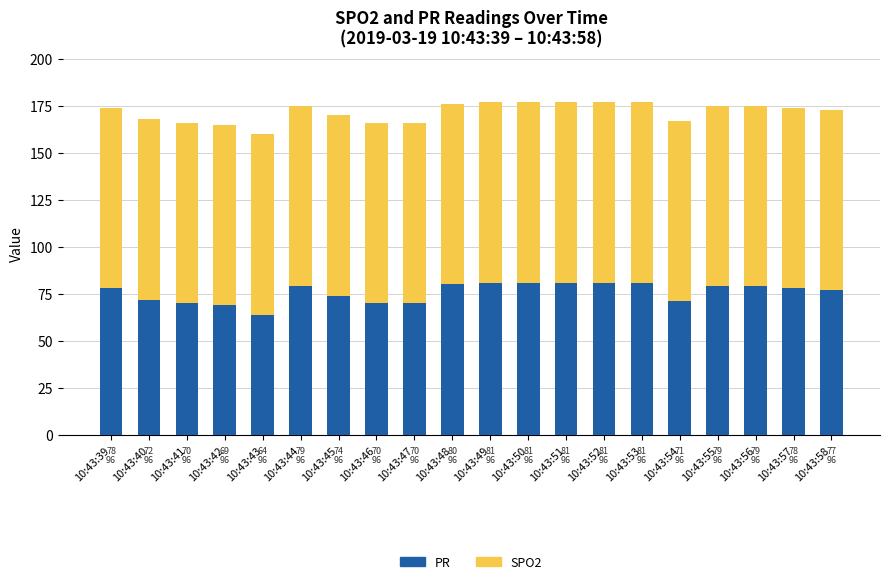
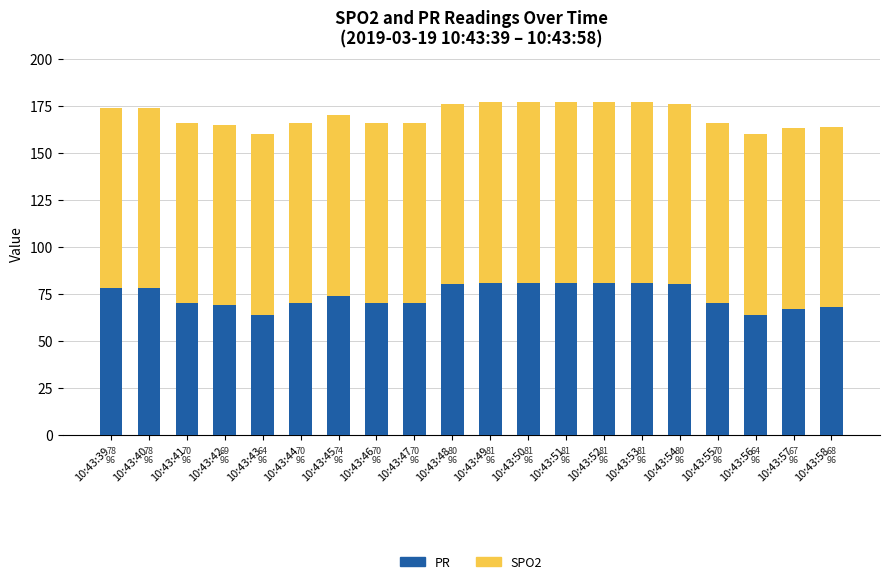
  {
    "PR": {
-     "10:43:40": 72,
-     "10:43:44": 79,
-     "10:43:54": 71,
-     "10:43:55": 79,
-     "10:43:56": 79,
-     "10:43:57": 78,
-     "10:43:58": 77
+     "10:43:40": 78,
+     "10:43:44": 70,
+     "10:43:54": 80,
+     "10:43:55": 70,
+     "10:43:56": 64,
+     "10:43:57": 67,
+     "10:43:58": 68
    },
    "SPO2": {
      "10:43:39": 96,
      "10:43:40": 96,
      "10:43:41": 96,
      "10:43:42": 96,
      "10:43:43": 96,
      "10:43:44": 96,
      "10:43:45": 96,
      "10:43:46": 96,
      "10:43:47": 96,
      "10:43:48": 96,
      "10:43:49": 96,
      "10:43:50": 96,
      "10:43:51": 96,
      "10:43:52": 96,
      "10:43:53": 96,
      "10:43:54": 96,
      "10:43:55": 96,
      "10:43:56": 96,
      "10:43:57": 96,
      "10:43:58": 96
    }
  }
